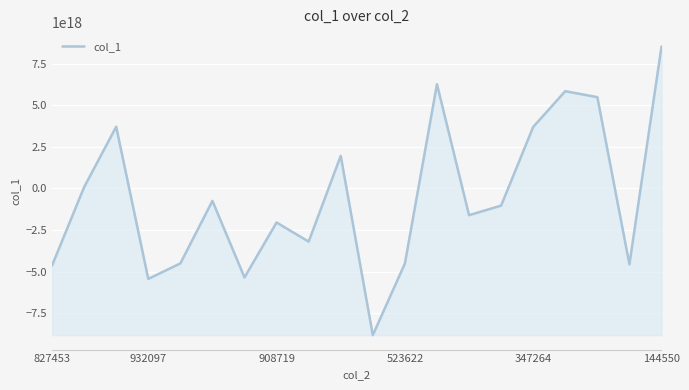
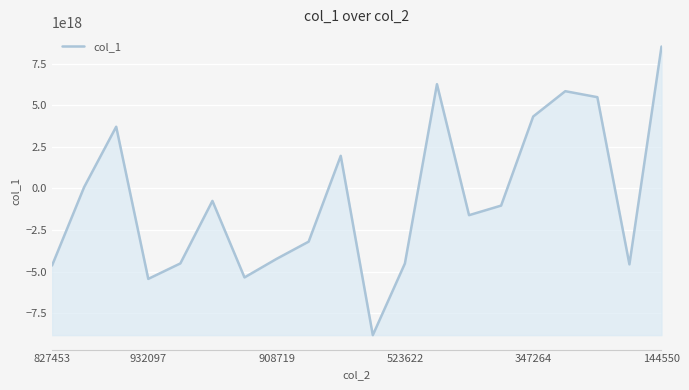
  {
    "827453": -4600000000000000000,
    "932097": -5400000000000000000,
-   "908719": -2000000000000000000,
+   "908719": -4200000000000000000,
    "523622": -4500000000000000000,
-   "347264": 3700000000000000000,
+   "347264": 4300000000000000000,
    "144550": 8500000000000000000
  }
